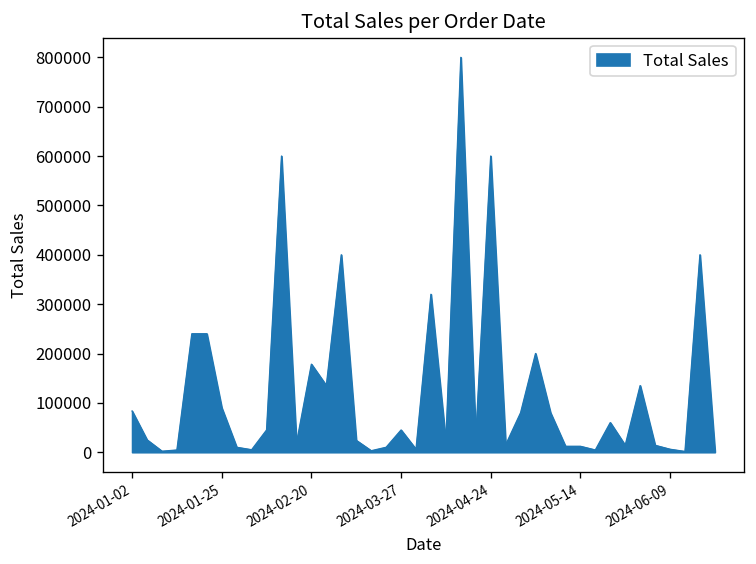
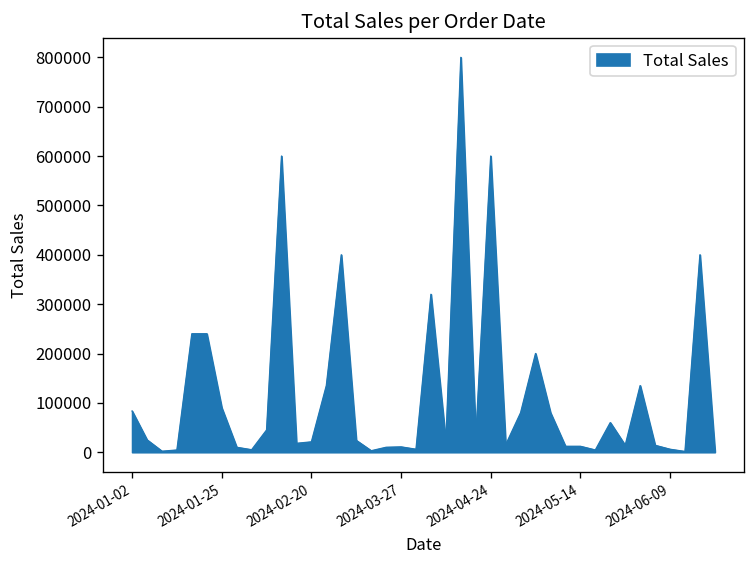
  {
    "2024-01-02": 80000,
    "2024-01-25": 90000,
-   "2024-02-20": 180000,
-   "2024-03-27": 50000,
+   "2024-02-20": 20000,
+   "2024-03-27": 10000,
    "2024-06-09": 10000
  }
